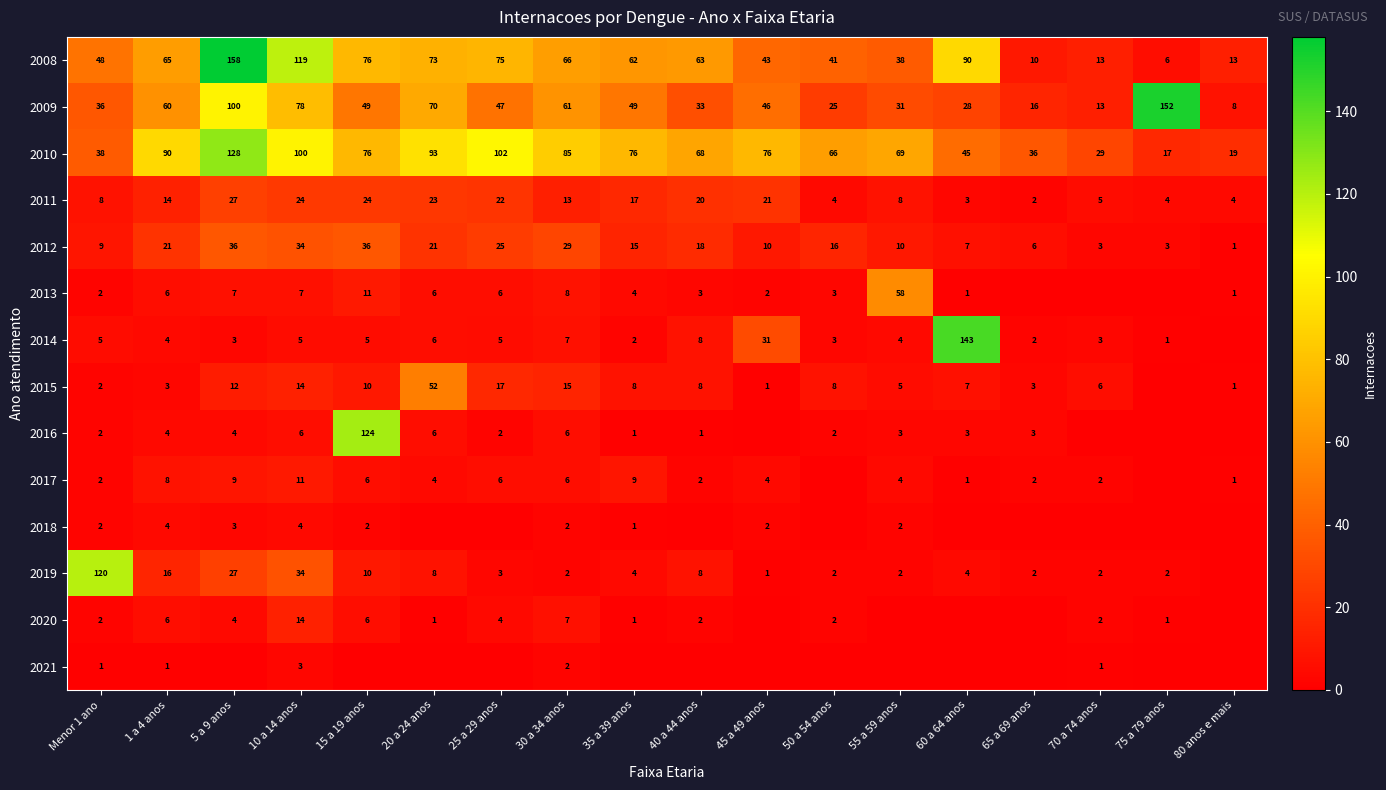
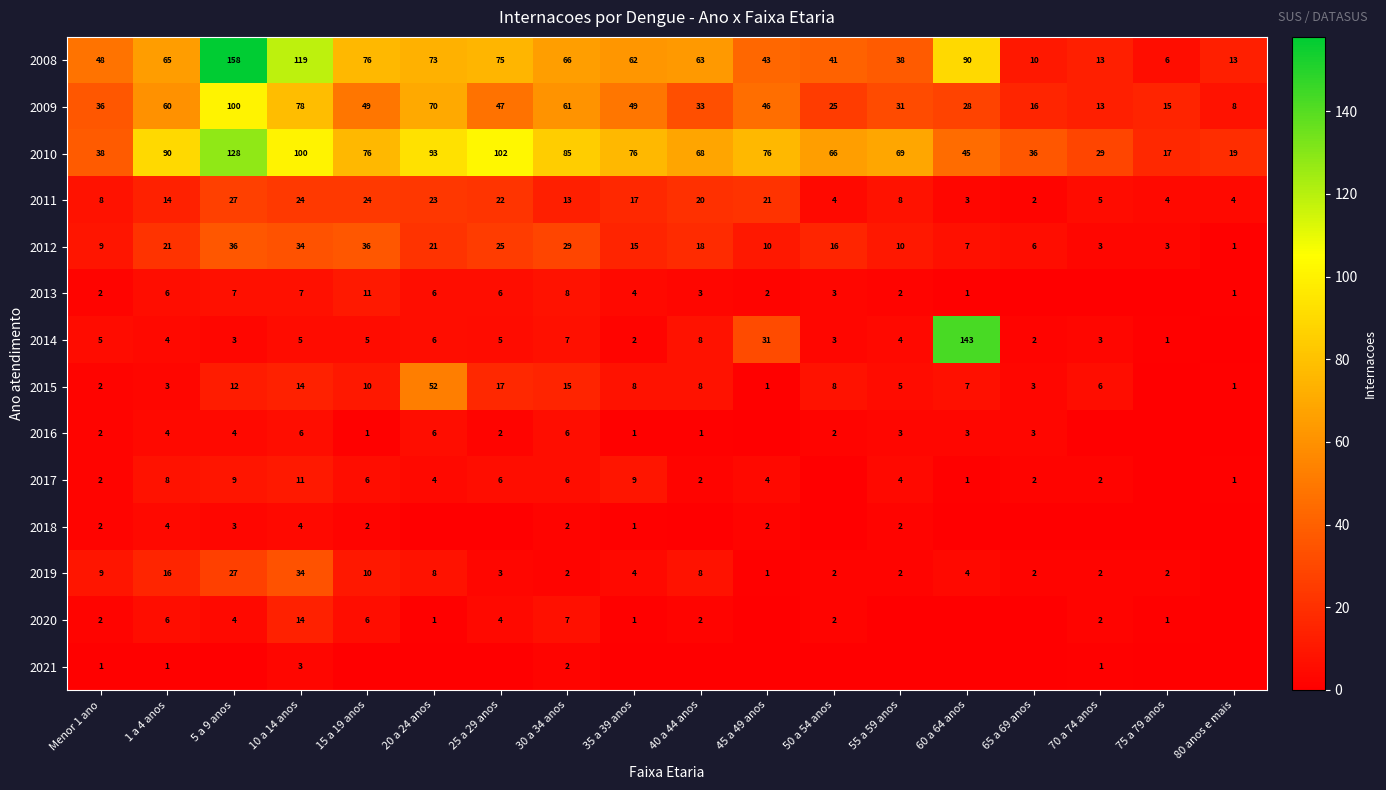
  {
    "2009": {
      "Menor 1 ano": 36,
      "1 a 4 anos": 60,
      "5 a 9 anos": 100,
      "10 a 14 anos": 78,
      "15 a 19 anos": 49,
      "20 a 24 anos": 70,
      "25 a 29 anos": 47,
      "30 a 34 anos": 61,
      "35 a 39 anos": 49,
      "40 a 44 anos": 33,
      "45 a 49 anos": 46,
      "50 a 54 anos": 25,
      "55 a 59 anos": 31,
      "60 a 64 anos": 28,
      "65 a 69 anos": 16,
      "70 a 74 anos": 13,
-     "75 a 79 anos": 152,
+     "75 a 79 anos": 15,
      "80 anos e mais": 8
    },
    "2013": {
      "Menor 1 ano": 2,
      "1 a 4 anos": 6,
      "5 a 9 anos": 7,
      "10 a 14 anos": 7,
      "15 a 19 anos": 11,
      "20 a 24 anos": 6,
      "25 a 29 anos": 6,
      "30 a 34 anos": 8,
      "35 a 39 anos": 4,
      "40 a 44 anos": 3,
      "45 a 49 anos": 2,
      "50 a 54 anos": 3,
-     "55 a 59 anos": 58,
+     "55 a 59 anos": 2,
      "60 a 64 anos": 1,
      "80 anos e mais": 1
    },
    "2016": {
      "Menor 1 ano": 2,
      "1 a 4 anos": 4,
      "5 a 9 anos": 4,
      "10 a 14 anos": 6,
-     "15 a 19 anos": 124,
+     "15 a 19 anos": 1,
      "20 a 24 anos": 6,
      "25 a 29 anos": 2,
      "30 a 34 anos": 6,
      "35 a 39 anos": 1,
      "40 a 44 anos": 1,
      "50 a 54 anos": 2,
      "55 a 59 anos": 3,
      "60 a 64 anos": 3,
      "65 a 69 anos": 3
    },
    "2019": {
-     "Menor 1 ano": 120,
+     "Menor 1 ano": 9,
      "1 a 4 anos": 16,
      "5 a 9 anos": 27,
      "10 a 14 anos": 34,
      "15 a 19 anos": 10,
      "20 a 24 anos": 8,
      "25 a 29 anos": 3,
      "30 a 34 anos": 2,
      "35 a 39 anos": 4,
      "40 a 44 anos": 8,
      "45 a 49 anos": 1,
      "50 a 54 anos": 2,
      "55 a 59 anos": 2,
      "60 a 64 anos": 4,
      "65 a 69 anos": 2,
      "70 a 74 anos": 2,
      "75 a 79 anos": 2
    }
  }
